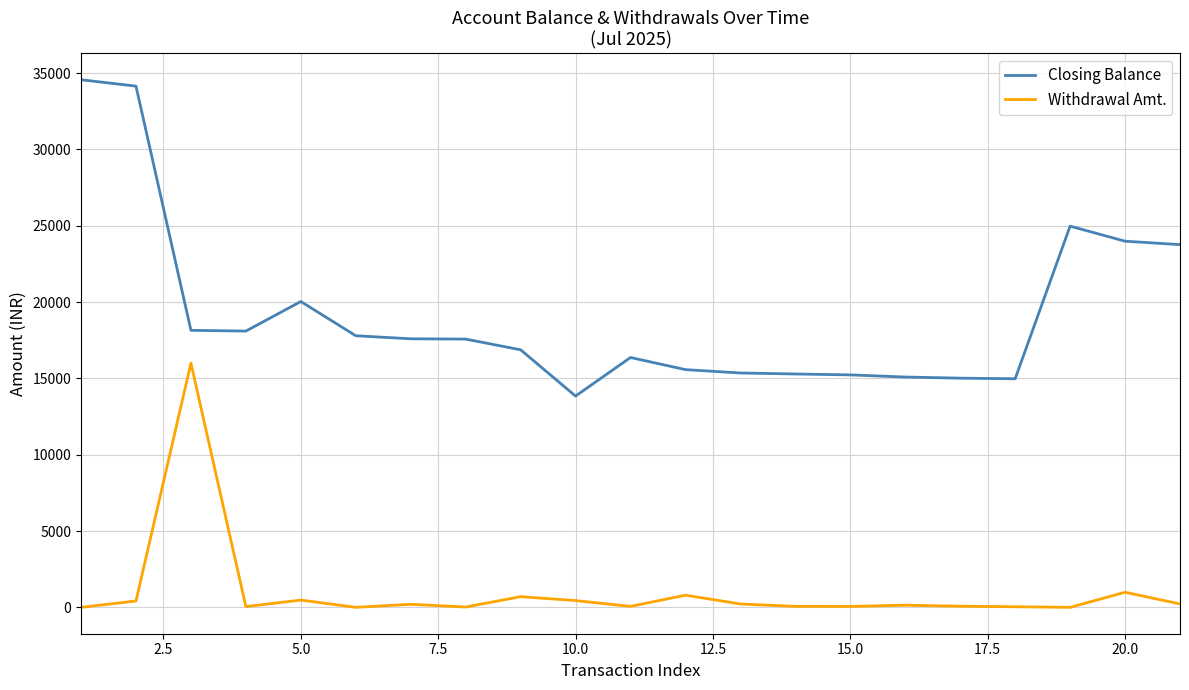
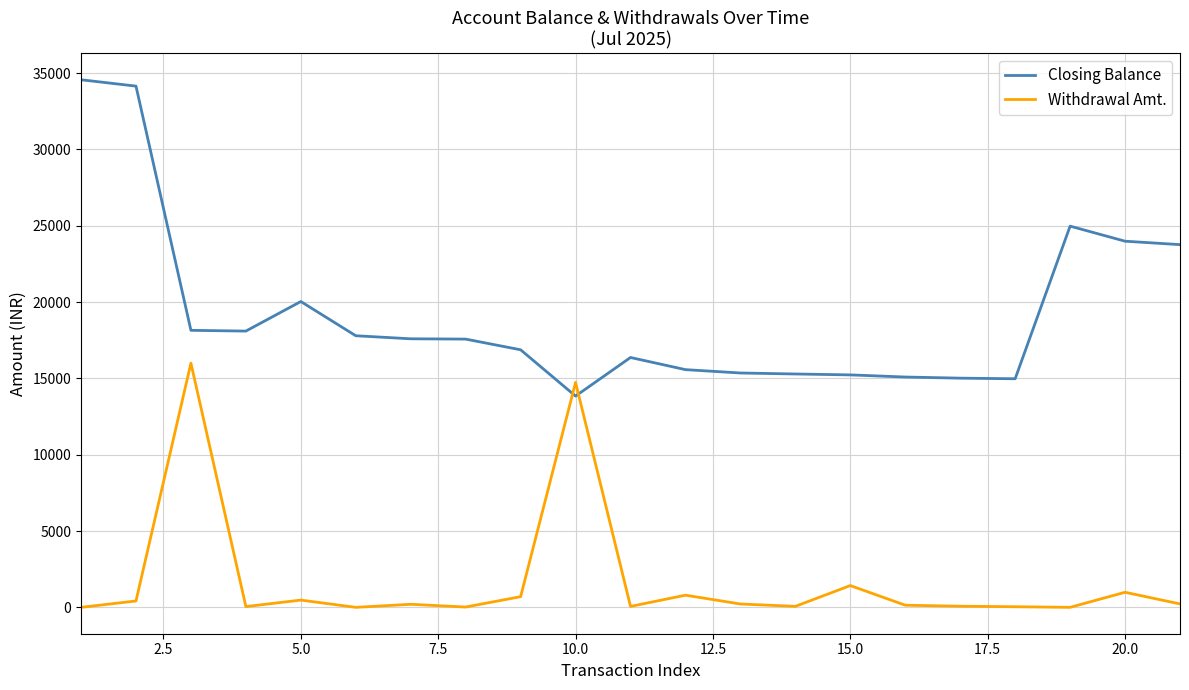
  {
    "Closing Balance": {
      "5.0": 20000,
      "10.0": 13800,
      "15.0": 15200,
      "20.0": 24000
    },
    "Withdrawal Amt.": {
      "5.0": 500,
-     "10.0": 400,
-     "15.0": 100,
+     "10.0": 14700,
+     "15.0": 1400,
      "20.0": 1000
    }
  }
